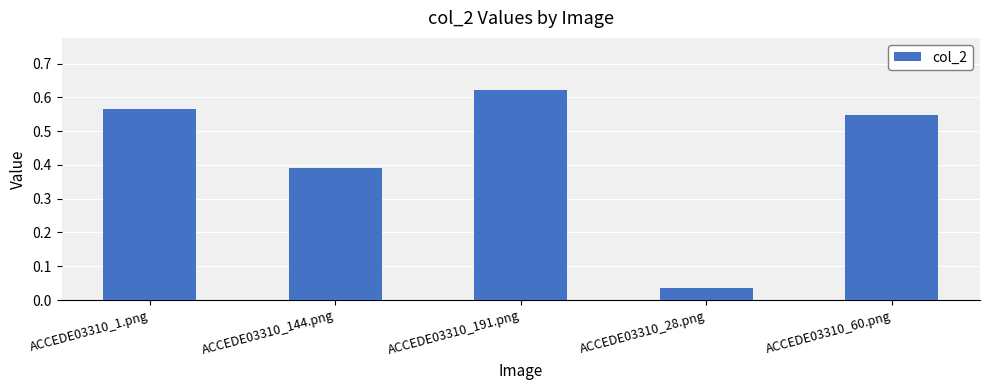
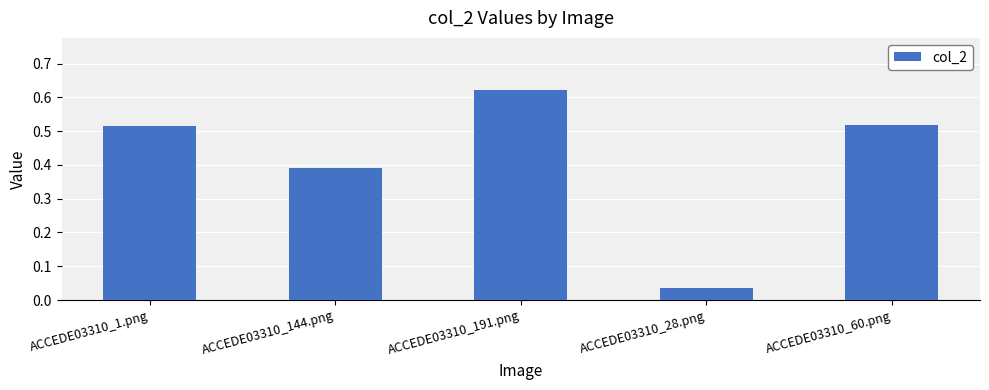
  {
-   "ACCEDE03310_1.png": 0.57,
+   "ACCEDE03310_1.png": 0.52,
    "ACCEDE03310_144.png": 0.39,
    "ACCEDE03310_191.png": 0.62,
    "ACCEDE03310_28.png": 0.04,
-   "ACCEDE03310_60.png": 0.55
+   "ACCEDE03310_60.png": 0.52
  }
